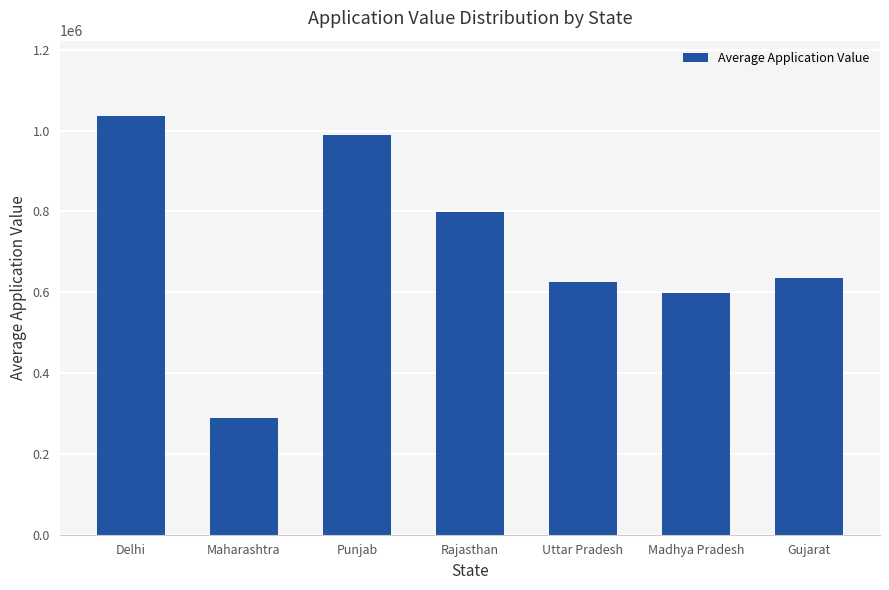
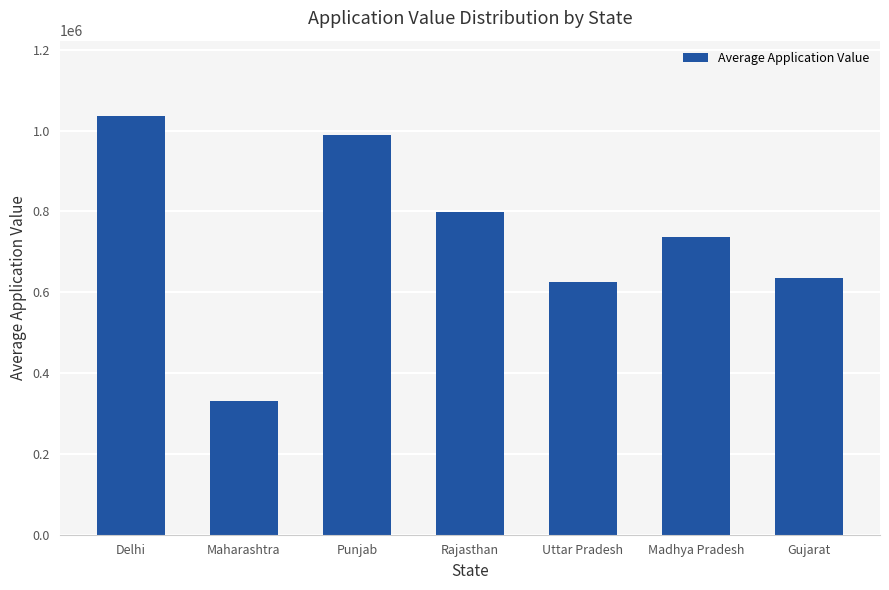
  {
    "Delhi": 1040000,
-   "Maharashtra": 290000,
+   "Maharashtra": 330000,
    "Punjab": 990000,
    "Rajasthan": 800000,
    "Uttar Pradesh": 630000,
-   "Madhya Pradesh": 600000,
+   "Madhya Pradesh": 740000,
    "Gujarat": 640000
  }
